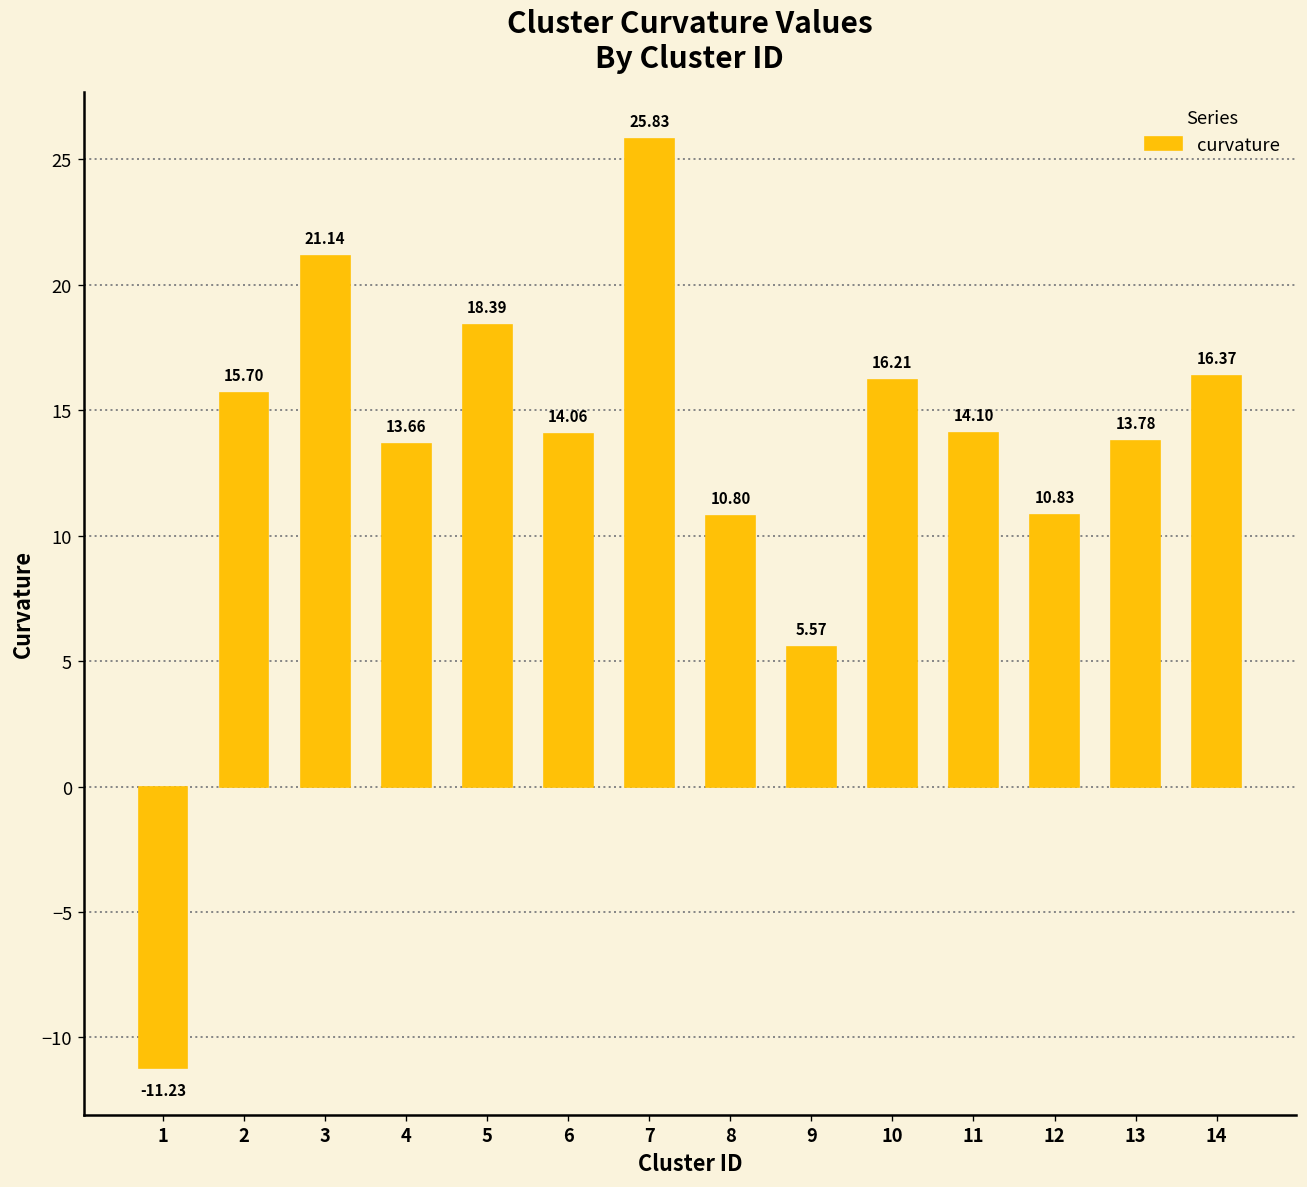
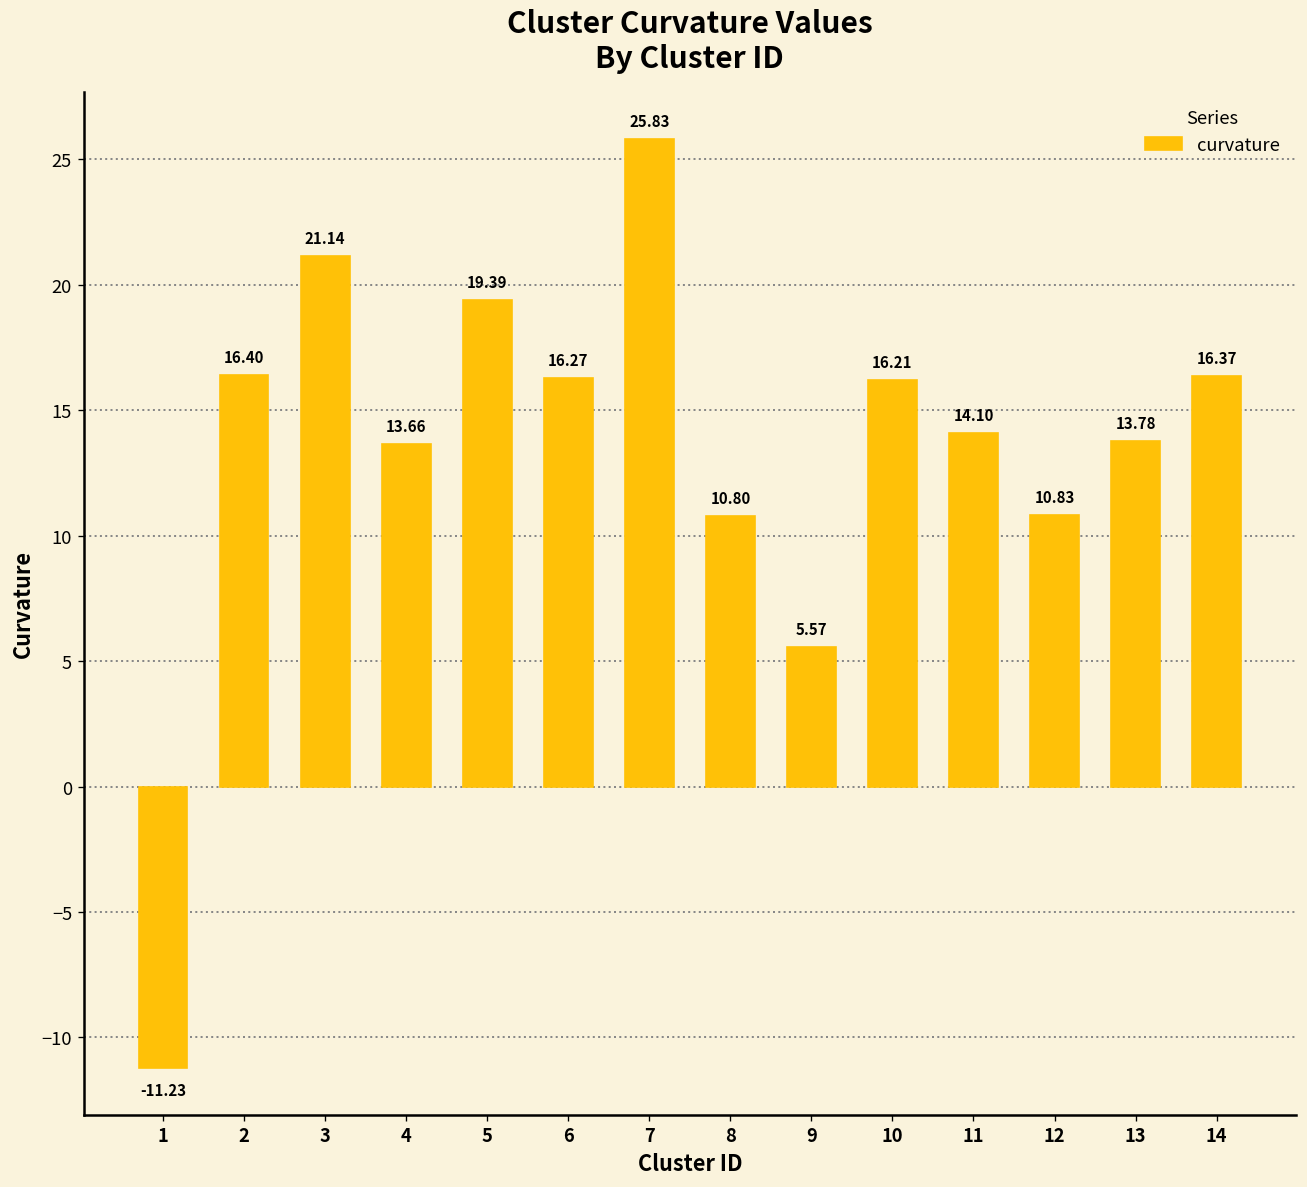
  {
    "1": -11.23,
-   "2": 15.70,
+   "2": 16.40,
    "3": 21.14,
    "4": 13.66,
-   "5": 18.39,
-   "6": 14.06,
+   "5": 19.39,
+   "6": 16.27,
    "7": 25.83,
    "8": 10.80,
    "9": 5.57,
    "10": 16.21,
    "11": 14.10,
    "12": 10.83,
    "13": 13.78,
    "14": 16.37
  }
